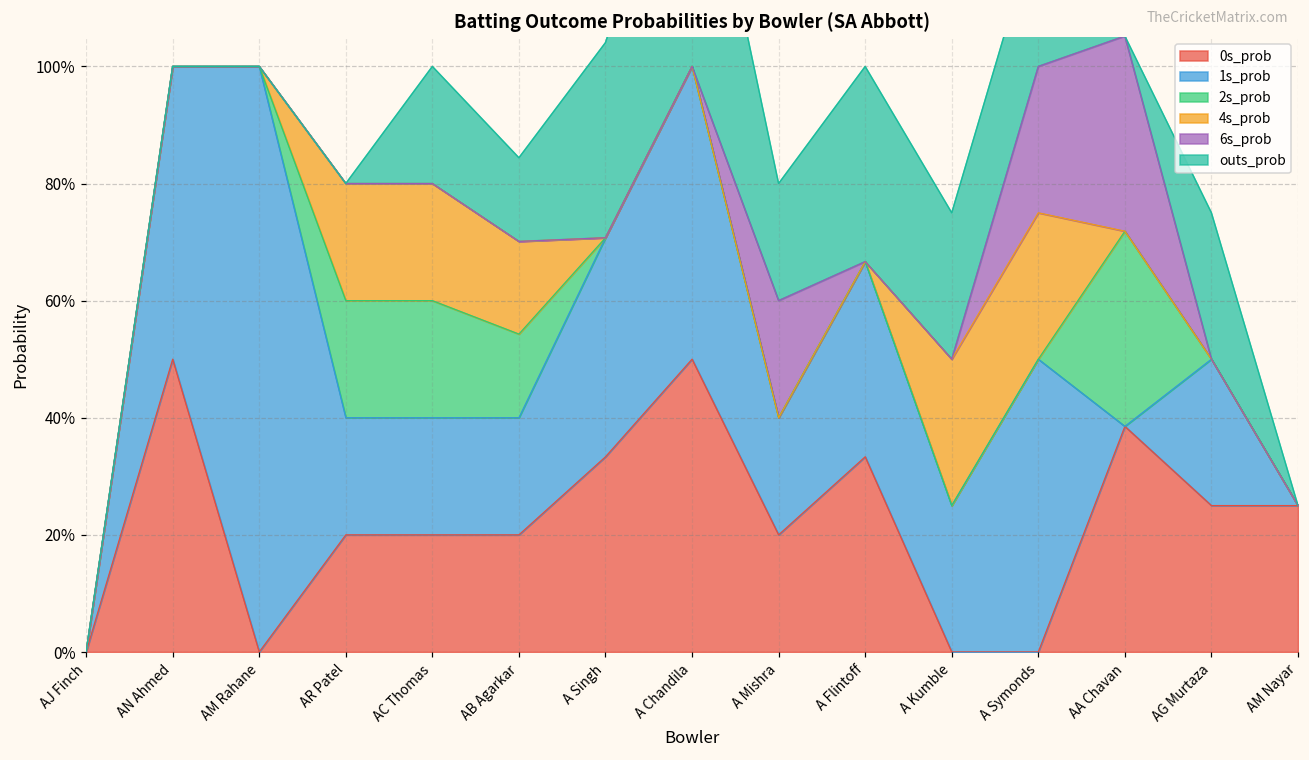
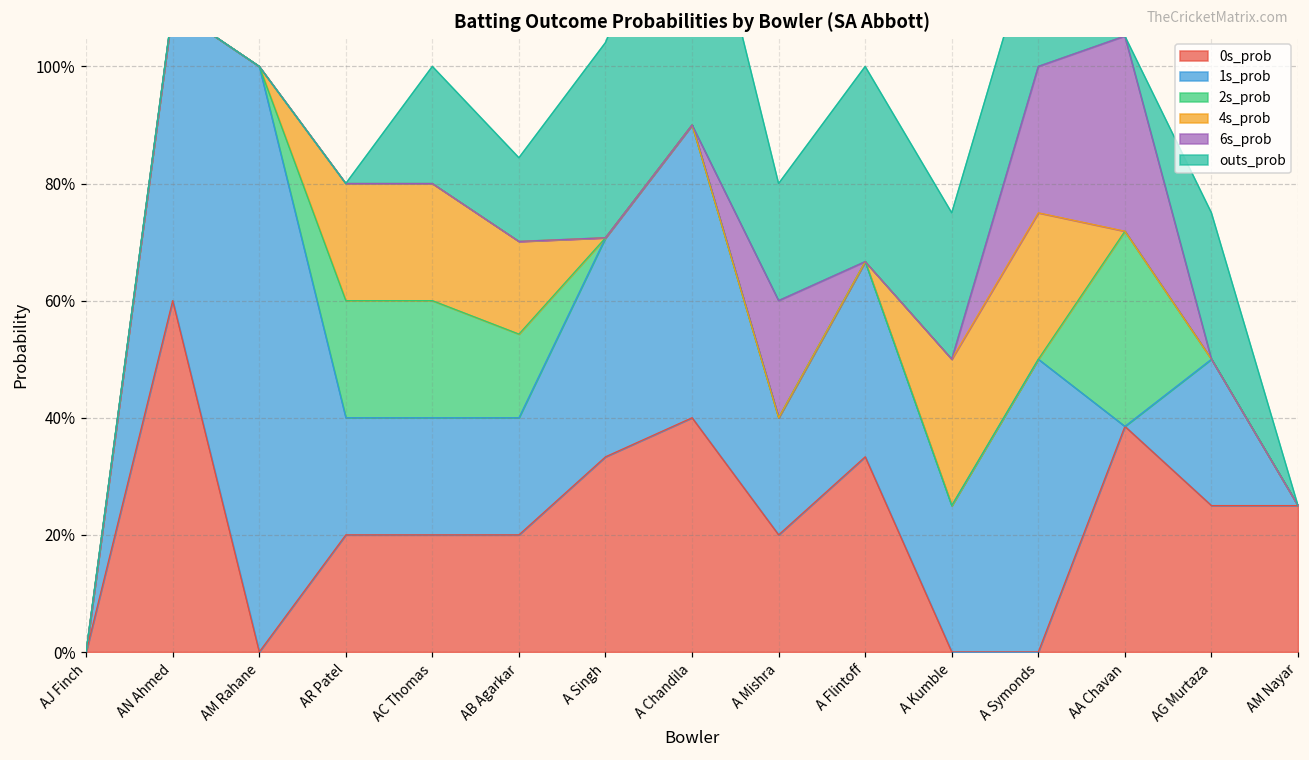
  {
    "0s_prob": {
-     "AN Ahmed": "50%",
+     "AN Ahmed": "60%",
      "AM Rahane": "0%",
      "AR Patel": "20%",
      "AC Thomas": "20%",
      "AB Agarkar": "20%",
      "A Singh": "33%",
-     "A Chandila": "50%",
+     "A Chandila": "40%",
      "A Mishra": "20%",
      "A Flintoff": "33%",
      "A Kumble": "0%",
      "A Symonds": "0%",
      "AG Murtaza": "25%"
    },
    "1s_prob": {
      "AR Patel": "20%",
      "AC Thomas": "20%",
      "AB Agarkar": "20%"
    },
    "4s_prob": {
      "A Symonds": "25%"
    },
    "6s_prob": {
      "A Mishra": "20%",
      "A Symonds": "25%"
    }
  }
